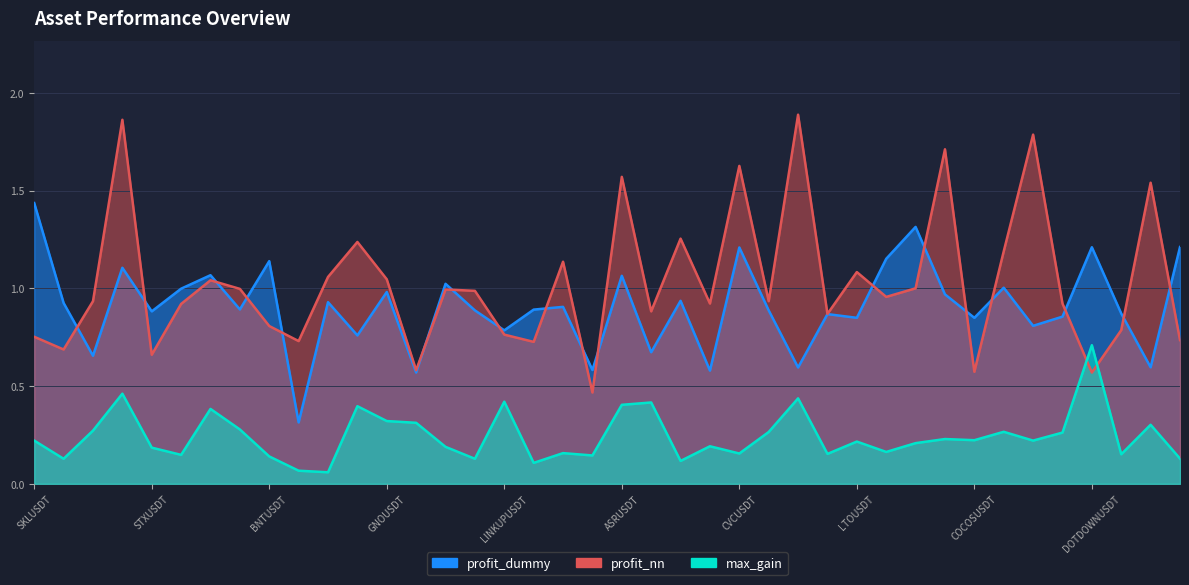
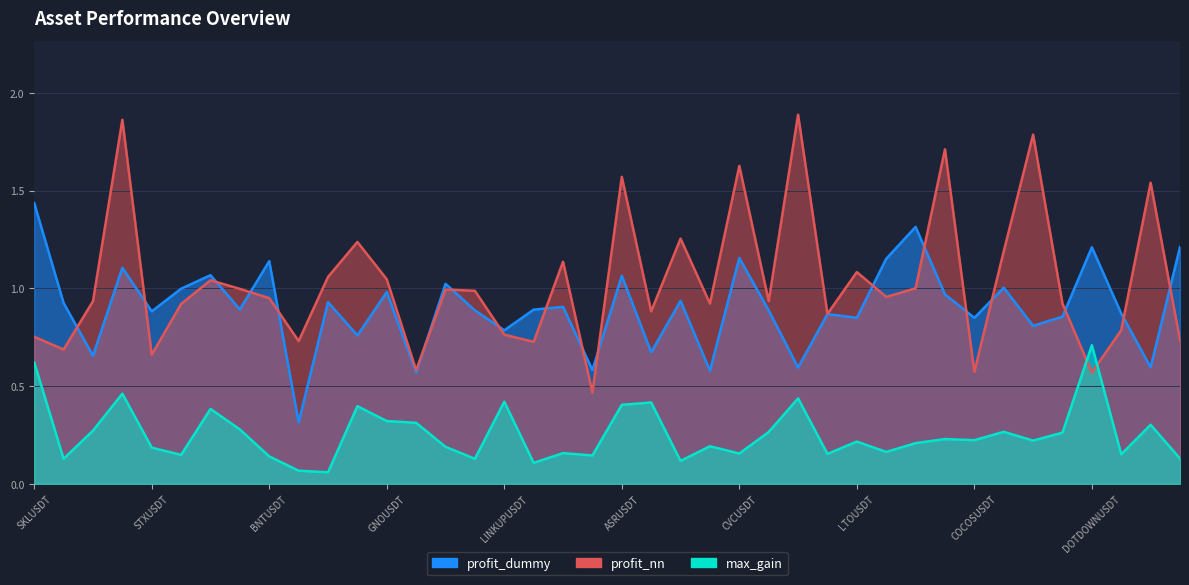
  {
    "profit_dummy": {
      "SKLUSDT": 1.44,
      "STXUSDT": 0.88,
      "BNTUSDT": 1.14,
      "GNOUSDT": 0.98,
      "LINKUPUSDT": 0.79,
      "ASRUSDT": 1.06,
-     "CVCUSDT": 1.21,
+     "CVCUSDT": 1.16,
      "LTOUSDT": 0.85,
      "COCOSUSDT": 0.85,
      "DOTDOWNUSDT": 1.21
    },
    "profit_nn": {
      "SKLUSDT": 0.75,
      "STXUSDT": 0.66,
-     "BNTUSDT": 0.81,
+     "BNTUSDT": 0.95,
      "GNOUSDT": 1.05,
      "LINKUPUSDT": 0.76,
      "ASRUSDT": 1.57,
      "CVCUSDT": 1.63,
      "LTOUSDT": 1.08,
      "COCOSUSDT": 0.57,
      "DOTDOWNUSDT": 0.57
    },
    "max_gain": {
-     "SKLUSDT": 0.22,
+     "SKLUSDT": 0.62,
      "STXUSDT": 0.19,
      "BNTUSDT": 0.14,
      "GNOUSDT": 0.32,
      "LINKUPUSDT": 0.42,
      "ASRUSDT": 0.40,
      "CVCUSDT": 0.16,
      "LTOUSDT": 0.22,
      "COCOSUSDT": 0.22,
      "DOTDOWNUSDT": 0.71
    }
  }
